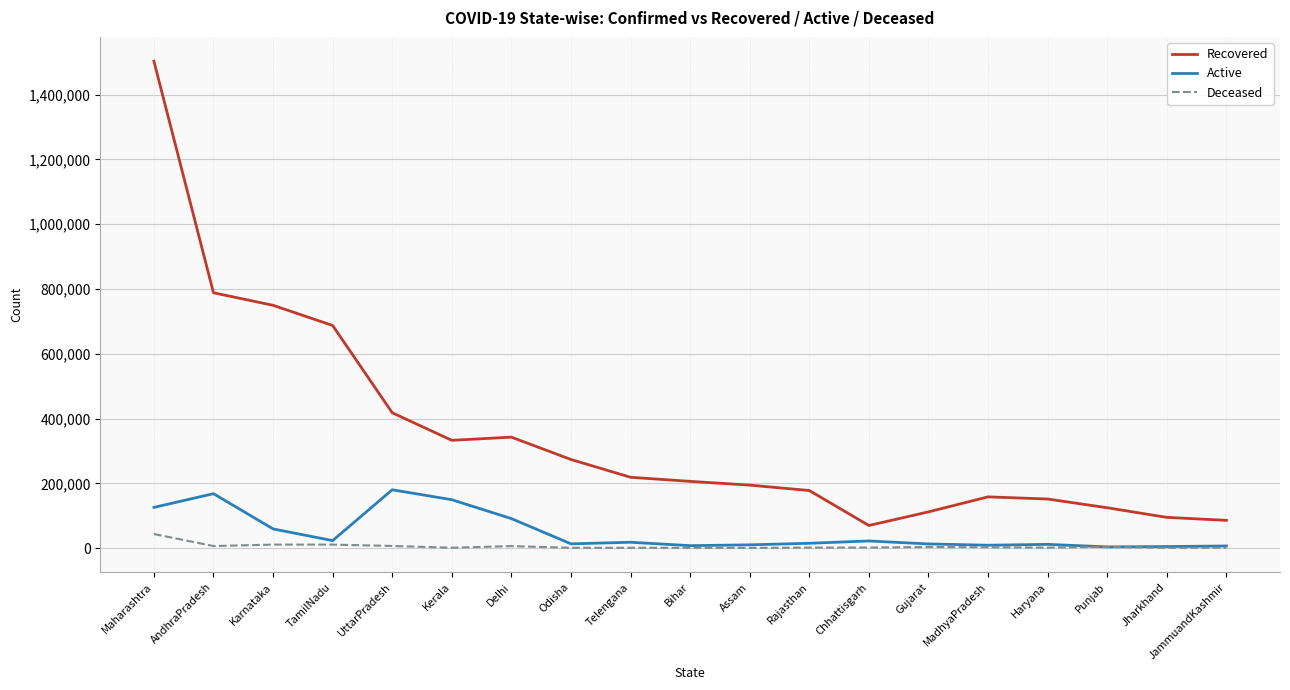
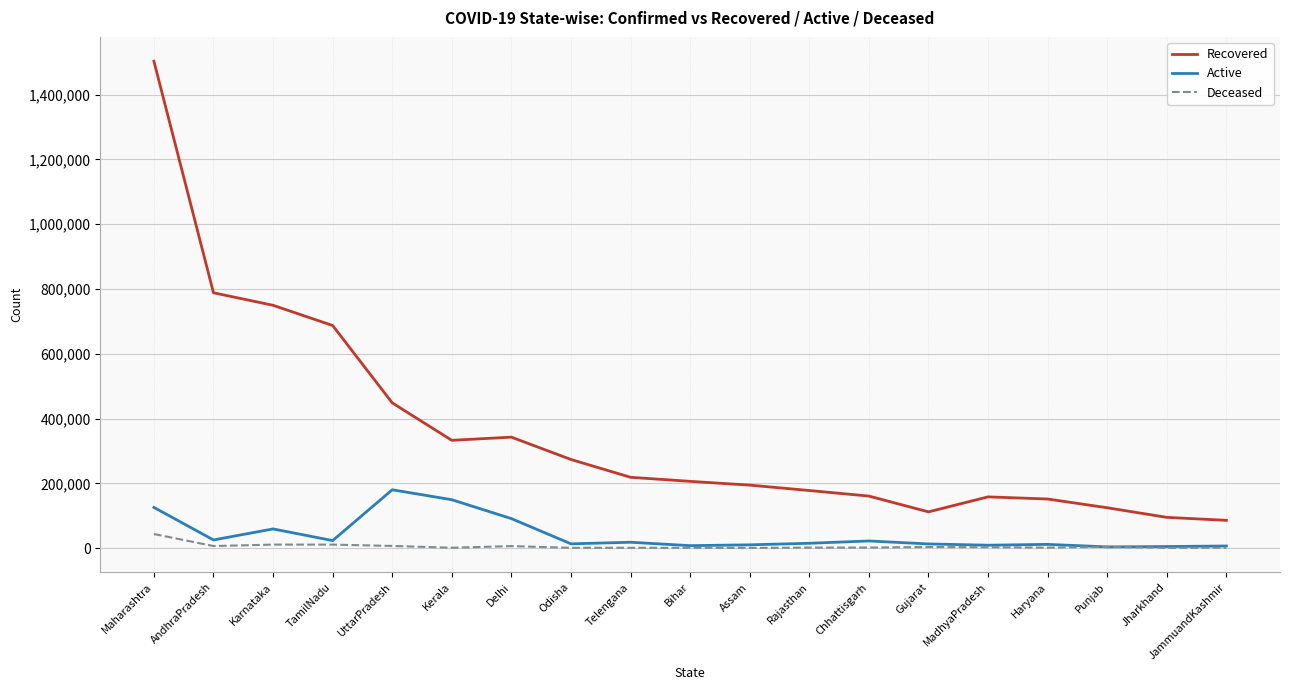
  {
    "Recovered": {
      "Maharashtra": "1,500,000",
      "AndhraPradesh": "790,000",
      "Karnataka": "750,000",
      "TamilNadu": "690,000",
-     "UttarPradesh": "420,000",
+     "UttarPradesh": "450,000",
      "Kerala": "330,000",
      "Delhi": "340,000",
      "Odisha": "270,000",
      "Telengana": "220,000",
      "Bihar": "210,000",
      "Assam": "190,000",
      "Rajasthan": "180,000",
-     "Chhattisgarh": "70,000",
+     "Chhattisgarh": "160,000",
      "Gujarat": "110,000",
      "MadhyaPradesh": "160,000",
      "Haryana": "150,000",
      "Punjab": "120,000",
      "Jharkhand": "100,000",
      "JammuandKashmir": "90,000"
    },
    "Active": {
      "Maharashtra": "130,000",
-     "AndhraPradesh": "170,000",
+     "AndhraPradesh": "30,000",
      "Karnataka": "60,000",
      "TamilNadu": "20,000",
      "UttarPradesh": "180,000",
      "Kerala": "150,000",
      "Delhi": "90,000",
      "Odisha": "10,000",
      "Telengana": "20,000",
      "Assam": "10,000",
      "Rajasthan": "20,000",
      "Chhattisgarh": "20,000",
      "Gujarat": "10,000",
      "Haryana": "10,000"
    },
    "Deceased": {
      "Maharashtra": "40,000",
      "AndhraPradesh": "10,000",
      "Karnataka": "10,000",
      "TamilNadu": "10,000",
      "UttarPradesh": "10,000",
      "Kerala": "0",
      "Delhi": "10,000",
      "Odisha": "0",
      "Telengana": "0",
      "Assam": "0",
      "Rajasthan": "0",
      "Chhattisgarh": "0",
      "Gujarat": "0",
      "Haryana": "0"
    }
  }
